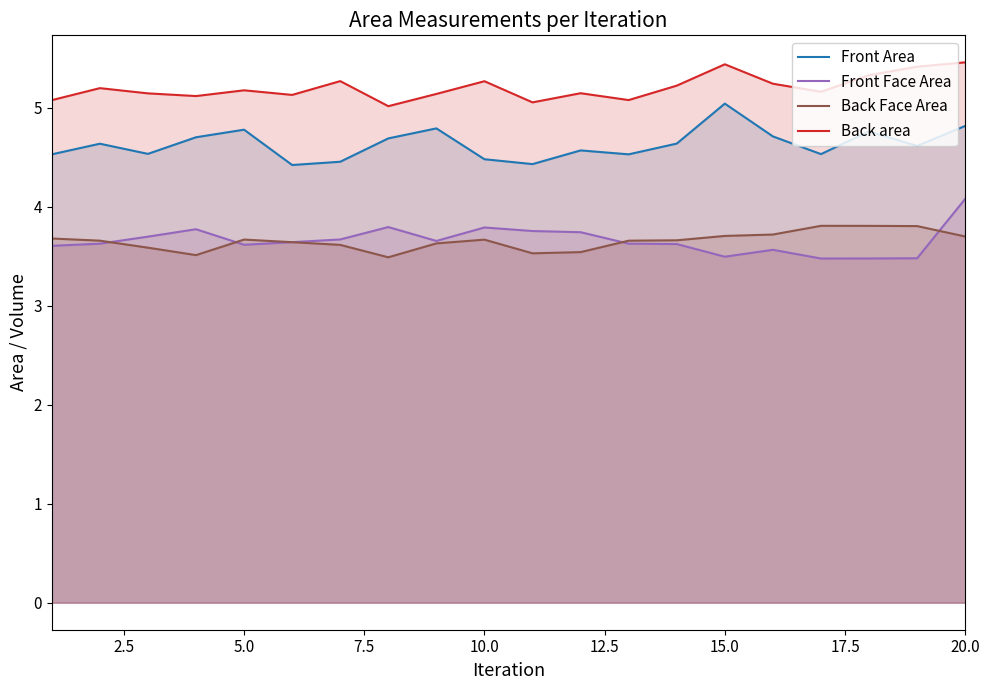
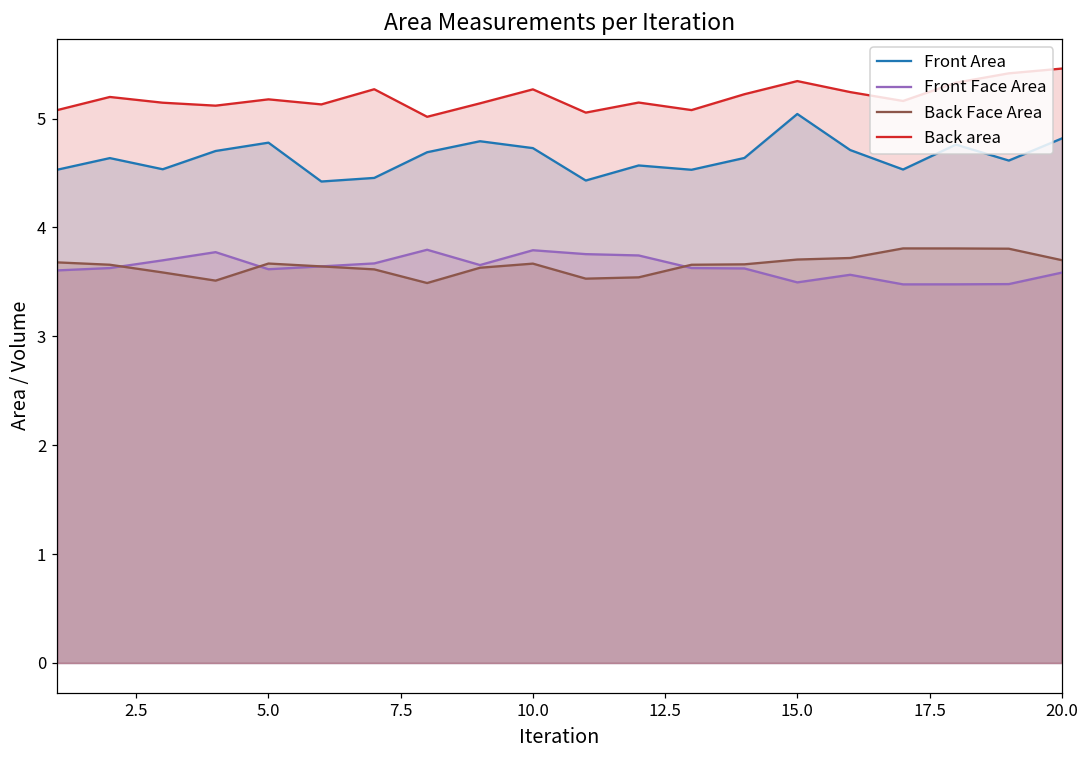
  {
    "Front Area": {
      "5.0": 4.8,
-     "10.0": 4.5,
+     "10.0": 4.7,
      "15.0": 5.0,
      "20.0": 4.8
    },
    "Front Face Area": {
      "5.0": 3.6,
      "10.0": 3.8,
      "15.0": 3.5,
-     "20.0": 4.1
+     "20.0": 3.6
    },
    "Back Face Area": {
      "5.0": 3.7,
      "10.0": 3.7,
      "15.0": 3.7,
      "20.0": 3.7
    },
    "Back area": {
      "5.0": 5.2,
      "10.0": 5.3,
-     "15.0": 5.4,
+     "15.0": 5.3,
      "20.0": 5.5
    }
  }
